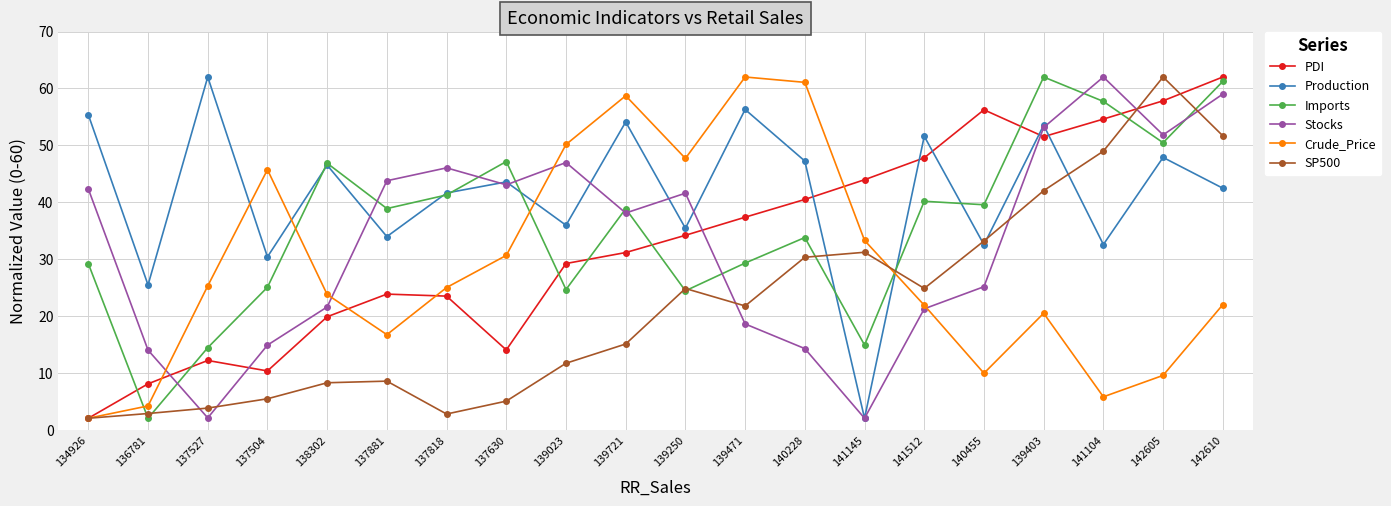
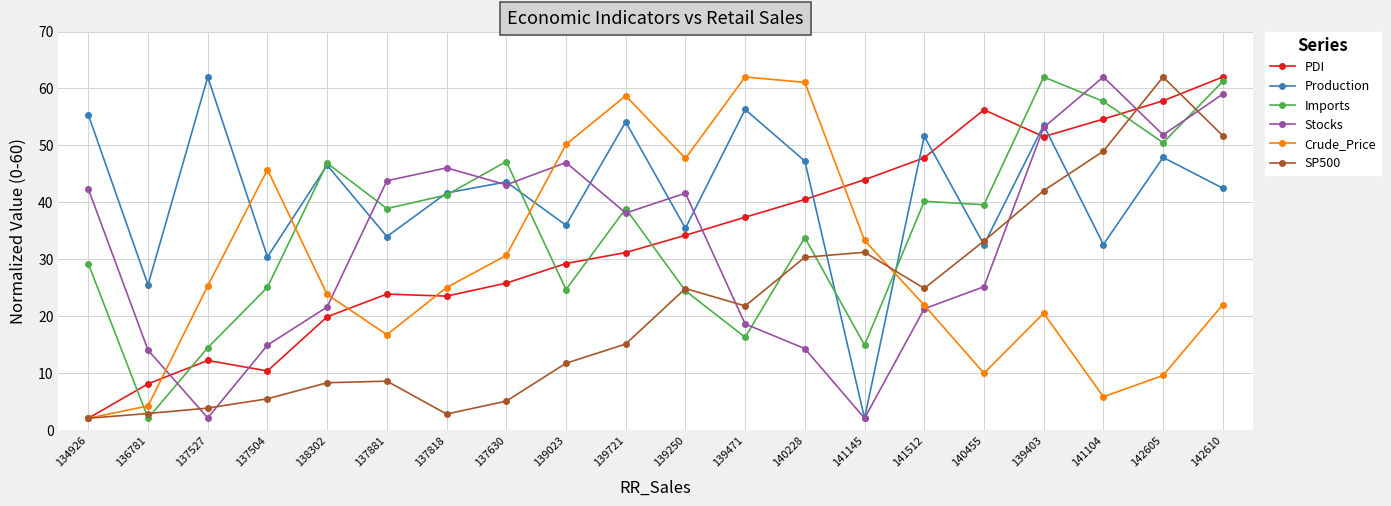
  {
    "PDI": {
      "136781": 8,
      "137527": 12,
      "137504": 10,
      "138302": 20,
      "137881": 24,
      "137818": 23,
-     "137630": 14,
+     "137630": 26,
      "139023": 29,
      "139721": 31,
      "139250": 34,
      "139471": 37,
      "140228": 40,
      "141145": 44,
      "141512": 48,
      "140455": 56,
      "139403": 52,
      "141104": 55,
      "142605": 58,
      "142610": 62
    },
    "Production": {
      "134926": 55,
      "136781": 25,
      "137527": 62,
      "137504": 30,
      "137881": 34,
      "137630": 44,
      "139023": 36,
      "139721": 54,
      "139250": 35,
      "139471": 56,
      "140228": 47,
      "141512": 52,
      "140455": 33,
      "141104": 33,
      "142605": 48,
      "142610": 42
    },
    "Imports": {
      "134926": 29,
      "136781": 2,
      "137527": 14,
      "137504": 25,
      "137881": 39,
      "137630": 47,
      "139023": 25,
      "139721": 39,
-     "139471": 29,
+     "139471": 16,
      "140228": 34,
      "141145": 15,
      "141512": 40,
      "140455": 40,
      "139403": 62,
      "141104": 58,
      "142605": 50,
      "142610": 61
    },
    "Stocks": {
      "134926": 42,
      "136781": 14,
      "137527": 2,
      "137504": 15,
      "138302": 22,
      "137881": 44,
      "137818": 46,
      "137630": 43,
      "139023": 47,
      "139721": 38,
      "139250": 42,
      "139471": 19,
      "140228": 14,
      "141512": 21,
      "140455": 25,
      "141104": 62,
      "142605": 52,
      "142610": 59
    },
    "Crude_Price": {
      "136781": 4,
      "137527": 25,
      "137504": 46,
      "138302": 24,
      "137881": 17,
      "137818": 25,
      "137630": 31,
      "139023": 50,
      "139721": 59,
      "139250": 48,
      "139471": 62,
      "140228": 61,
      "141145": 33,
      "141512": 22,
      "140455": 10,
      "139403": 20,
      "141104": 6,
      "142605": 10,
      "142610": 22
    },
    "SP500": {
      "136781": 3,
      "137527": 4,
      "137504": 5,
      "138302": 8,
      "137881": 9,
      "137818": 3,
      "137630": 5,
      "139023": 12,
      "139721": 15,
      "139471": 22,
      "140228": 30,
      "141145": 31,
      "141512": 25,
      "140455": 33,
      "139403": 42,
      "141104": 49,
      "142605": 62,
      "142610": 52
    }
  }
